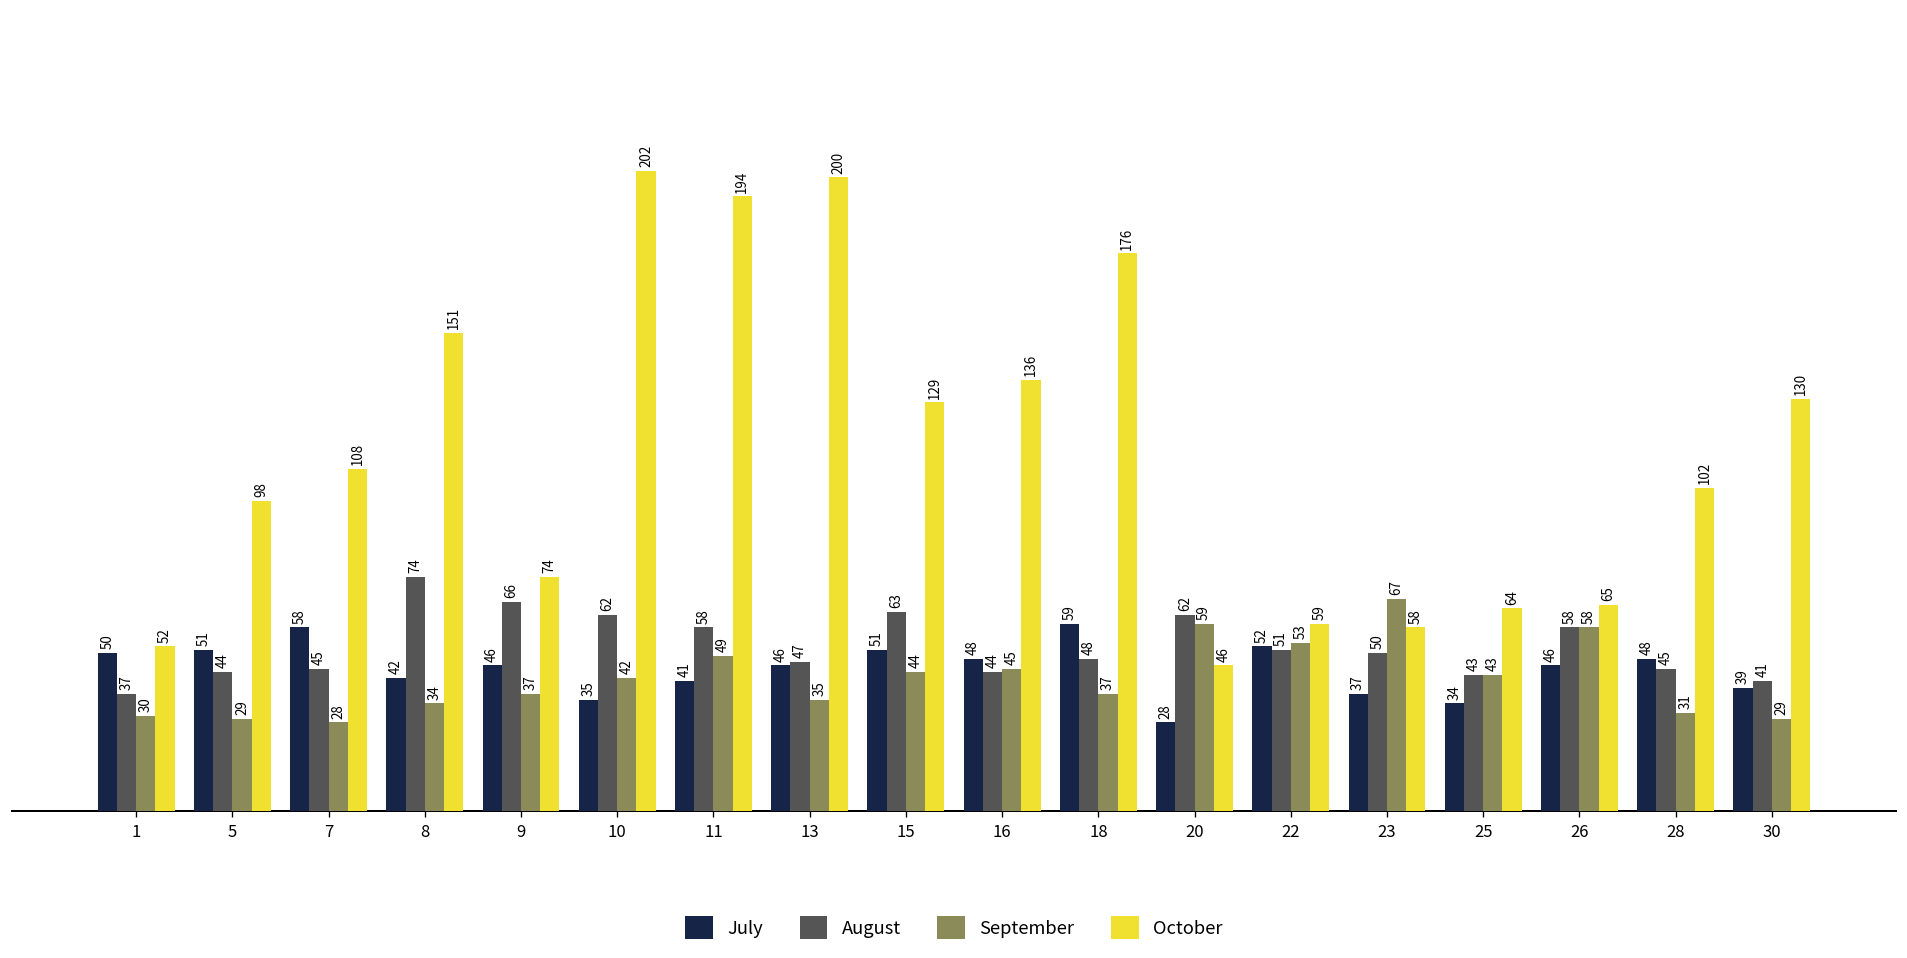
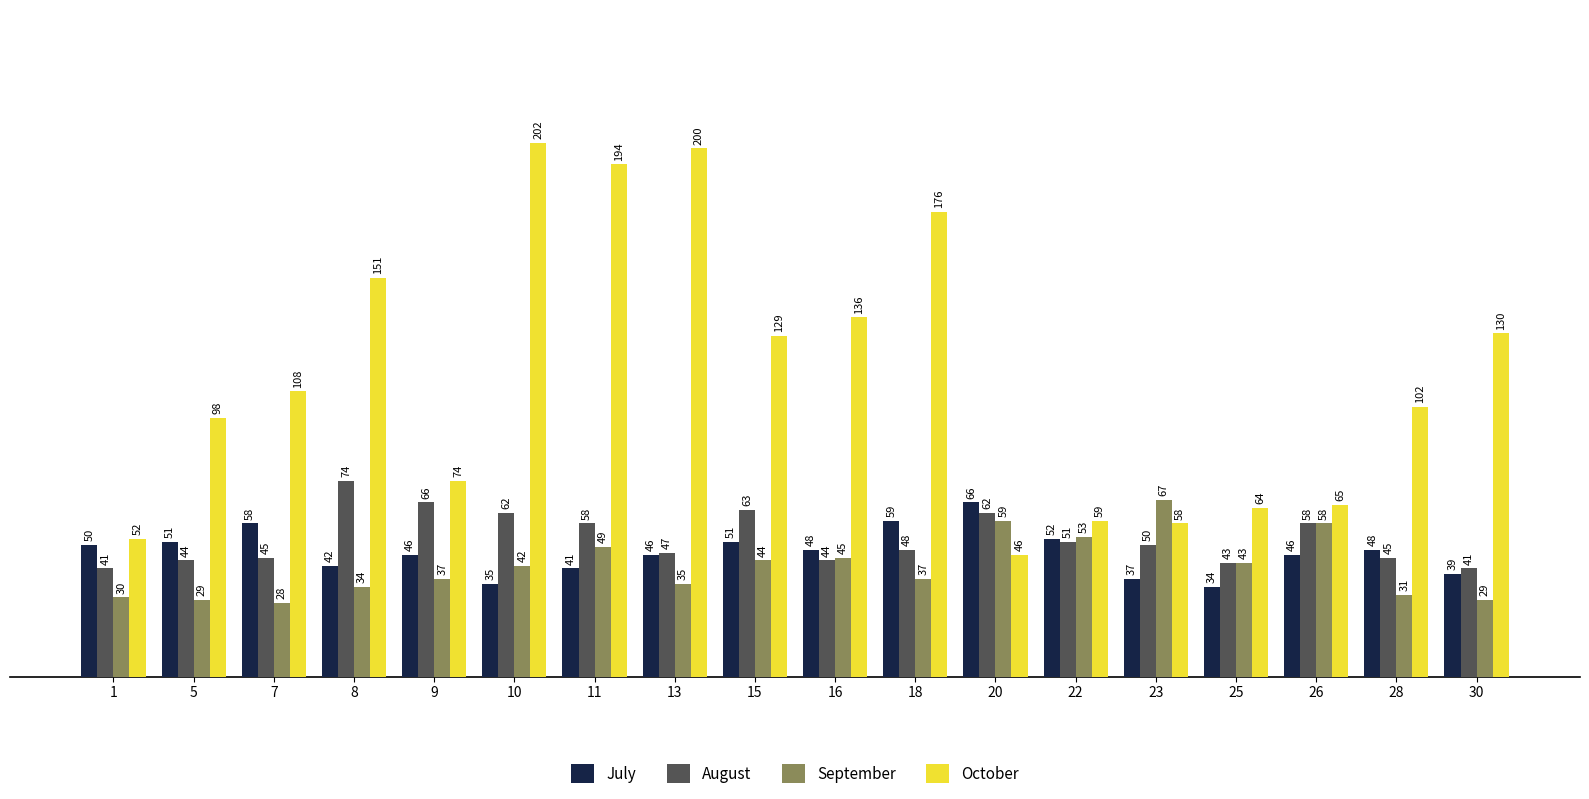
  {
    "July": {
      "1": 50,
      "5": 51,
      "7": 58,
      "8": 42,
      "9": 46,
      "10": 35,
      "11": 41,
      "13": 46,
      "15": 51,
      "16": 48,
      "18": 59,
-     "20": 28,
+     "20": 66,
      "22": 52,
      "23": 37,
      "25": 34,
      "26": 46,
      "28": 48,
      "30": 39
    },
    "August": {
-     "1": 37,
+     "1": 41,
      "5": 44,
      "7": 45,
      "8": 74,
      "9": 66,
      "10": 62,
      "11": 58,
      "13": 47,
      "15": 63,
      "16": 44,
      "18": 48,
      "20": 62,
      "22": 51,
      "23": 50,
      "25": 43,
      "26": 58,
      "28": 45,
      "30": 41
    },
    "September": {
      "1": 30,
      "5": 29,
      "7": 28,
      "8": 34,
      "9": 37,
      "10": 42,
      "11": 49,
      "13": 35,
      "15": 44,
      "16": 45,
      "18": 37,
      "20": 59,
      "22": 53,
      "23": 67,
      "25": 43,
      "26": 58,
      "28": 31,
      "30": 29
    },
    "October": {
      "1": 52,
      "5": 98,
      "7": 108,
      "8": 151,
      "9": 74,
      "10": 202,
      "11": 194,
      "13": 200,
      "15": 129,
      "16": 136,
      "18": 176,
      "20": 46,
      "22": 59,
      "23": 58,
      "25": 64,
      "26": 65,
      "28": 102,
      "30": 130
    }
  }
